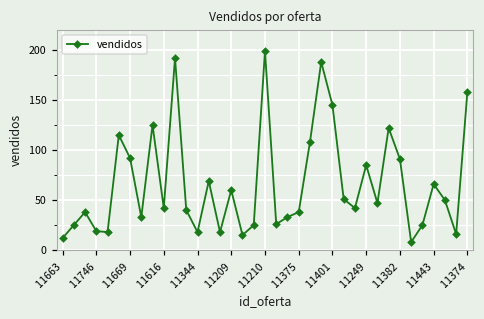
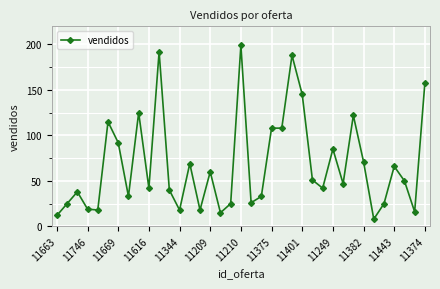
  {
    "11663": 10,
    "11746": 20,
    "11669": 90,
    "11616": 40,
    "11344": 20,
    "11209": 60,
    "11210": 200,
-   "11375": 40,
+   "11375": 110,
    "11401": 150,
    "11249": 90,
-   "11382": 90,
+   "11382": 70,
    "11443": 70,
    "11374": 160
  }
